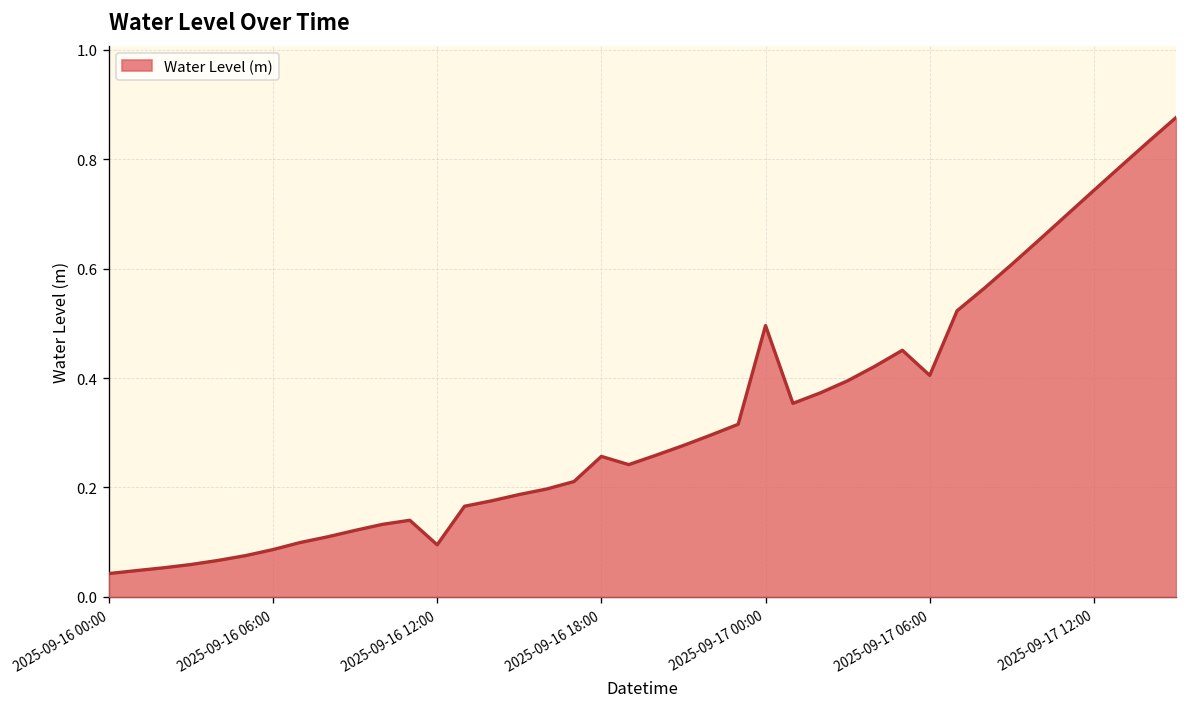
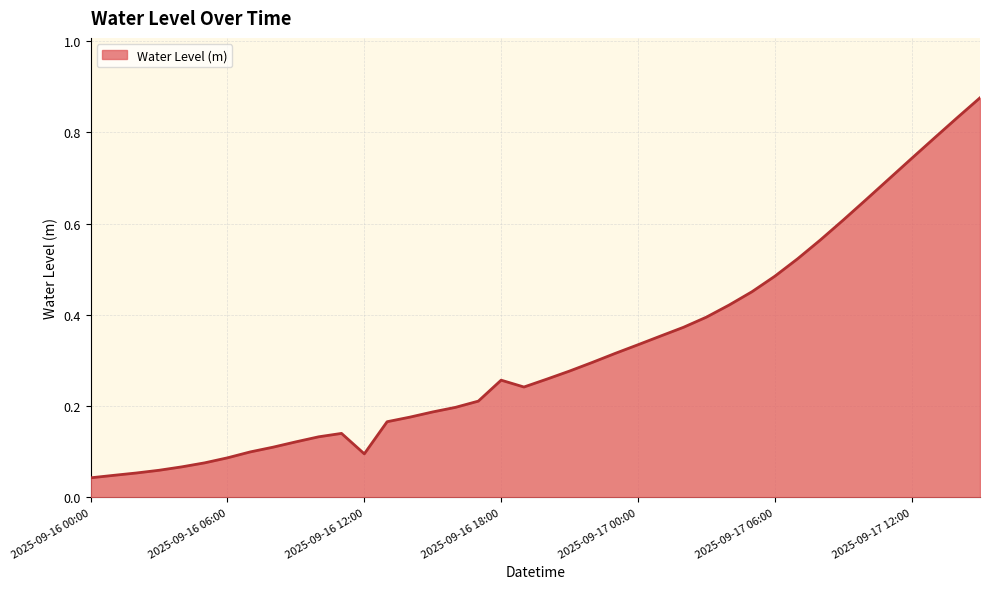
  {
    "2025-09-16 00:00": 0.04,
    "2025-09-16 06:00": 0.09,
    "2025-09-16 12:00": 0.10,
    "2025-09-16 18:00": 0.26,
-   "2025-09-17 00:00": 0.50,
-   "2025-09-17 06:00": 0.40,
+   "2025-09-17 00:00": 0.33,
+   "2025-09-17 06:00": 0.48,
    "2025-09-17 12:00": 0.74
  }
